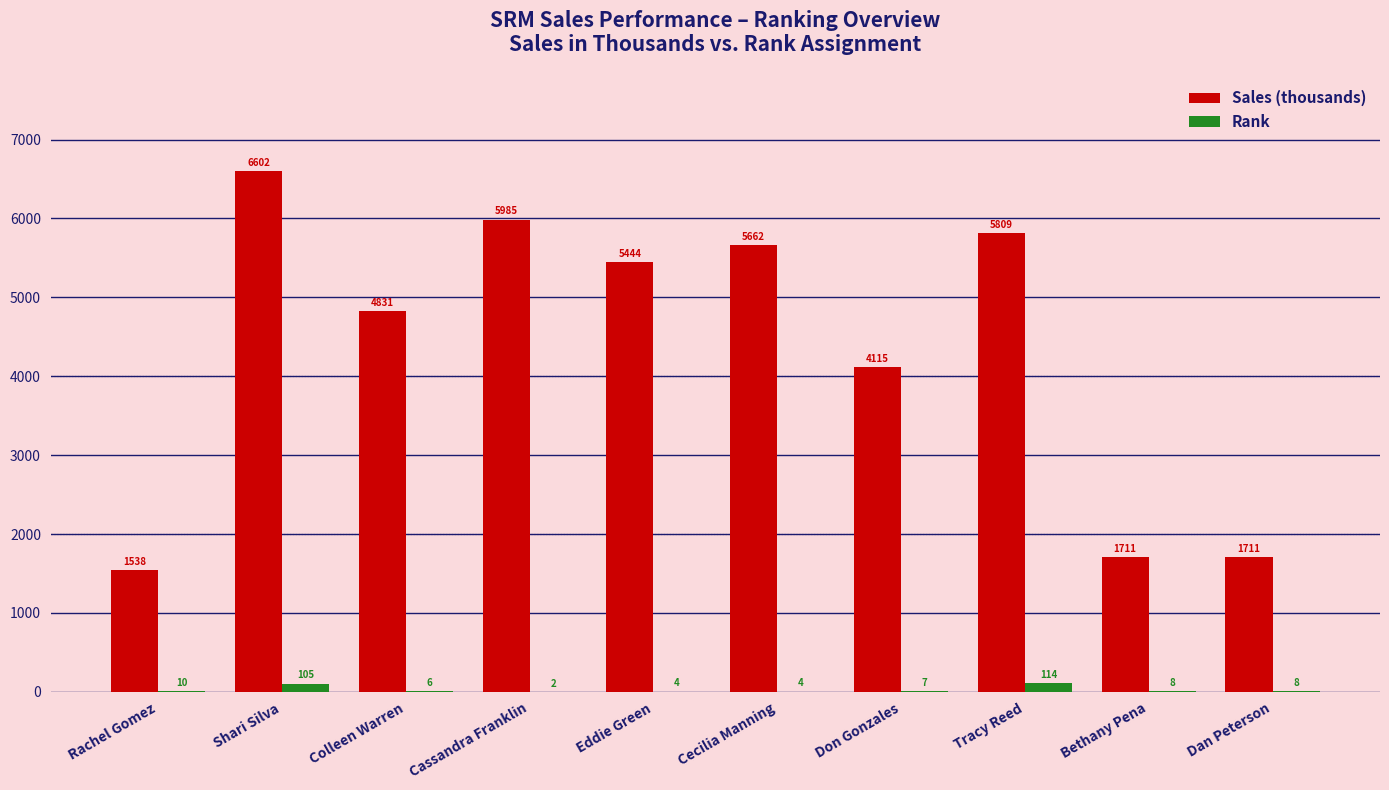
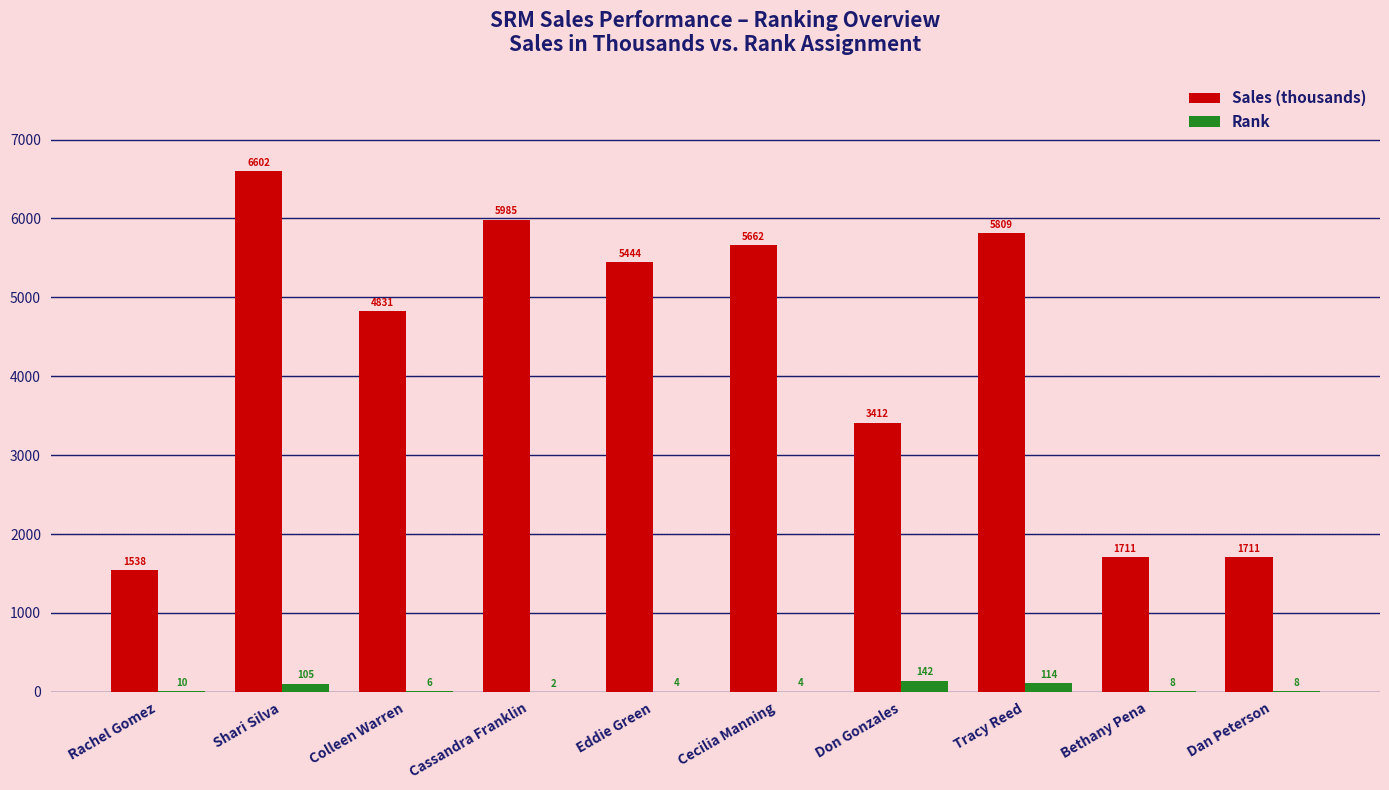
  {
    "Sales (thousands)": {
      "Rachel Gomez": 1538,
      "Shari Silva": 6602,
      "Colleen Warren": 4831,
      "Cassandra Franklin": 5985,
      "Eddie Green": 5444,
      "Cecilia Manning": 5662,
-     "Don Gonzales": 4115,
+     "Don Gonzales": 3412,
      "Tracy Reed": 5809,
      "Bethany Pena": 1711,
      "Dan Peterson": 1711
    },
    "Rank": {
      "Rachel Gomez": 10,
      "Shari Silva": 105,
      "Colleen Warren": 6,
      "Cassandra Franklin": 2,
      "Eddie Green": 4,
      "Cecilia Manning": 4,
-     "Don Gonzales": 7,
+     "Don Gonzales": 142,
      "Tracy Reed": 114,
      "Bethany Pena": 8,
      "Dan Peterson": 8
    }
  }
